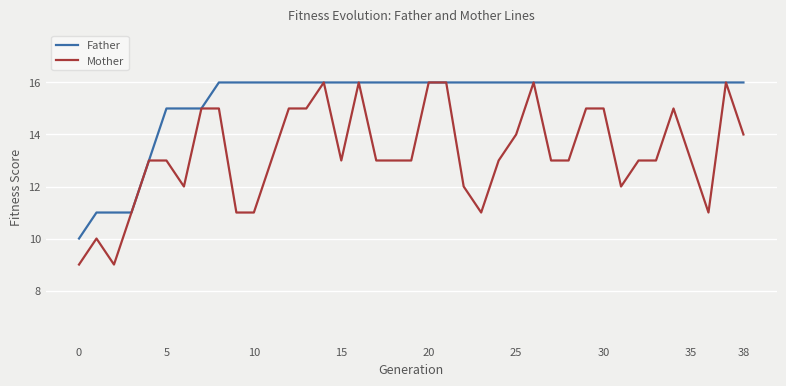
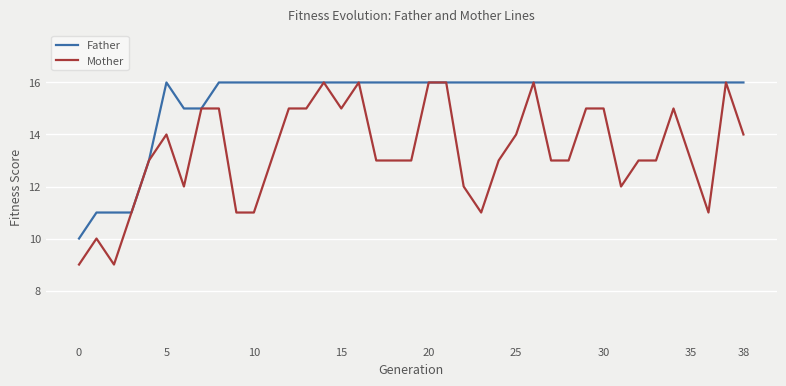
  {
    "Father": {
      "0": 10,
-     "5": 15,
+     "5": 16,
      "10": 16,
      "15": 16,
      "25": 16,
      "30": 16,
      "35": 16,
      "38": 16
    },
    "Mother": {
      "0": 9,
-     "5": 13,
+     "5": 14,
      "10": 11,
-     "15": 13,
+     "15": 15,
      "25": 14,
      "30": 15,
      "35": 13,
      "38": 14
    }
  }
